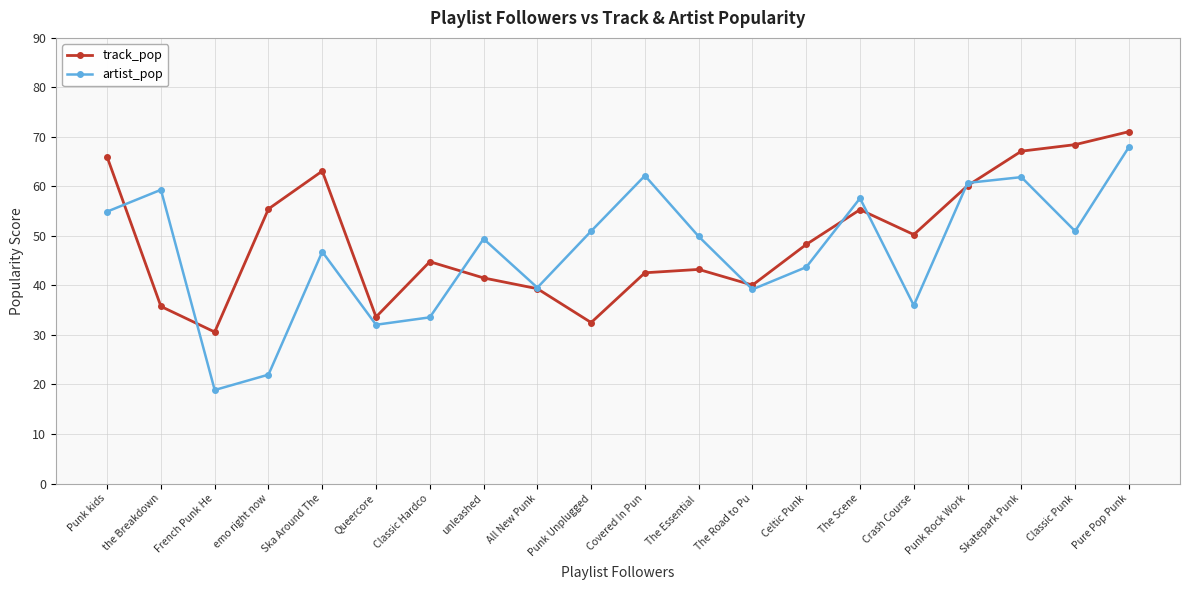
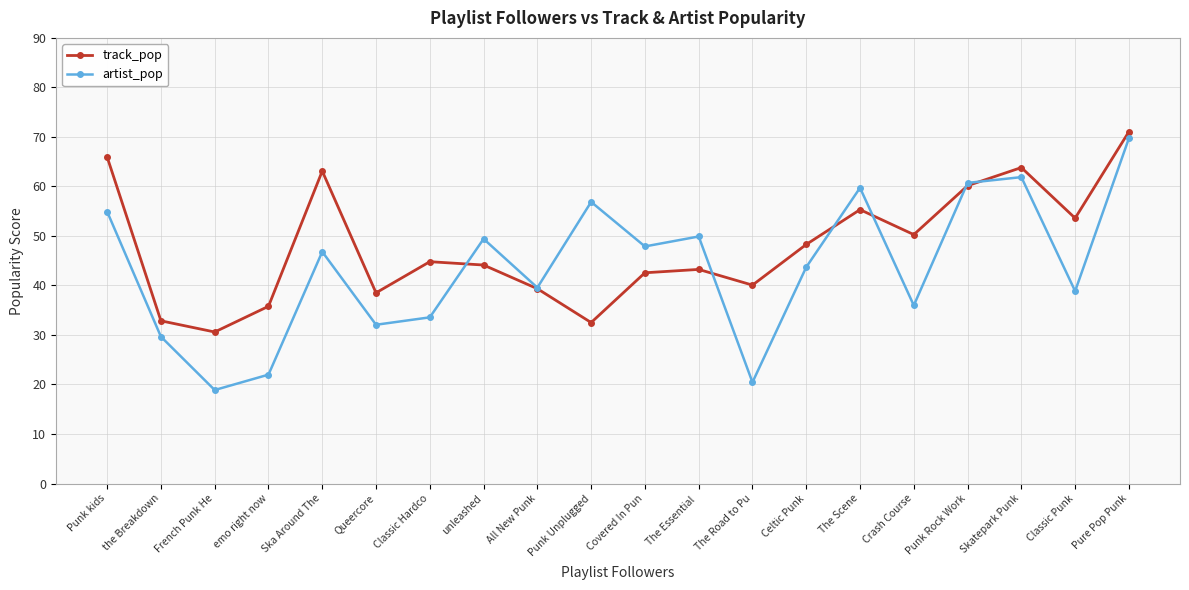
  {
    "track_pop": {
      "Punk kids": 66,
-     "the Breakdown": 36,
+     "the Breakdown": 33,
      "French Punk He": 31,
-     "emo right now": 55,
+     "emo right now": 36,
      "Ska Around The": 63,
-     "Queercore": 34,
+     "Queercore": 39,
      "Classic Hardco": 45,
-     "unleashed": 42,
+     "unleashed": 44,
      "Punk Unplugged": 33,
      "Covered In Pun": 43,
      "The Essential": 43,
      "The Road to Pu": 40,
      "Celtic Punk": 48,
      "The Scene": 55,
      "Crash Course": 50,
      "Punk Rock Work": 60,
-     "Skatepark Punk": 67,
-     "Classic Punk": 68,
+     "Skatepark Punk": 64,
+     "Classic Punk": 54,
      "Pure Pop Punk": 71
    },
    "artist_pop": {
      "Punk kids": 55,
-     "the Breakdown": 59,
+     "the Breakdown": 30,
      "French Punk He": 19,
      "emo right now": 22,
      "Ska Around The": 47,
      "Queercore": 32,
      "Classic Hardco": 34,
      "unleashed": 49,
-     "Punk Unplugged": 51,
-     "Covered In Pun": 62,
+     "Punk Unplugged": 57,
+     "Covered In Pun": 48,
      "The Essential": 50,
-     "The Road to Pu": 39,
+     "The Road to Pu": 20,
      "Celtic Punk": 44,
-     "The Scene": 58,
+     "The Scene": 60,
      "Crash Course": 36,
      "Punk Rock Work": 61,
      "Skatepark Punk": 62,
-     "Classic Punk": 51,
-     "Pure Pop Punk": 68
+     "Classic Punk": 39,
+     "Pure Pop Punk": 70
    }
  }
